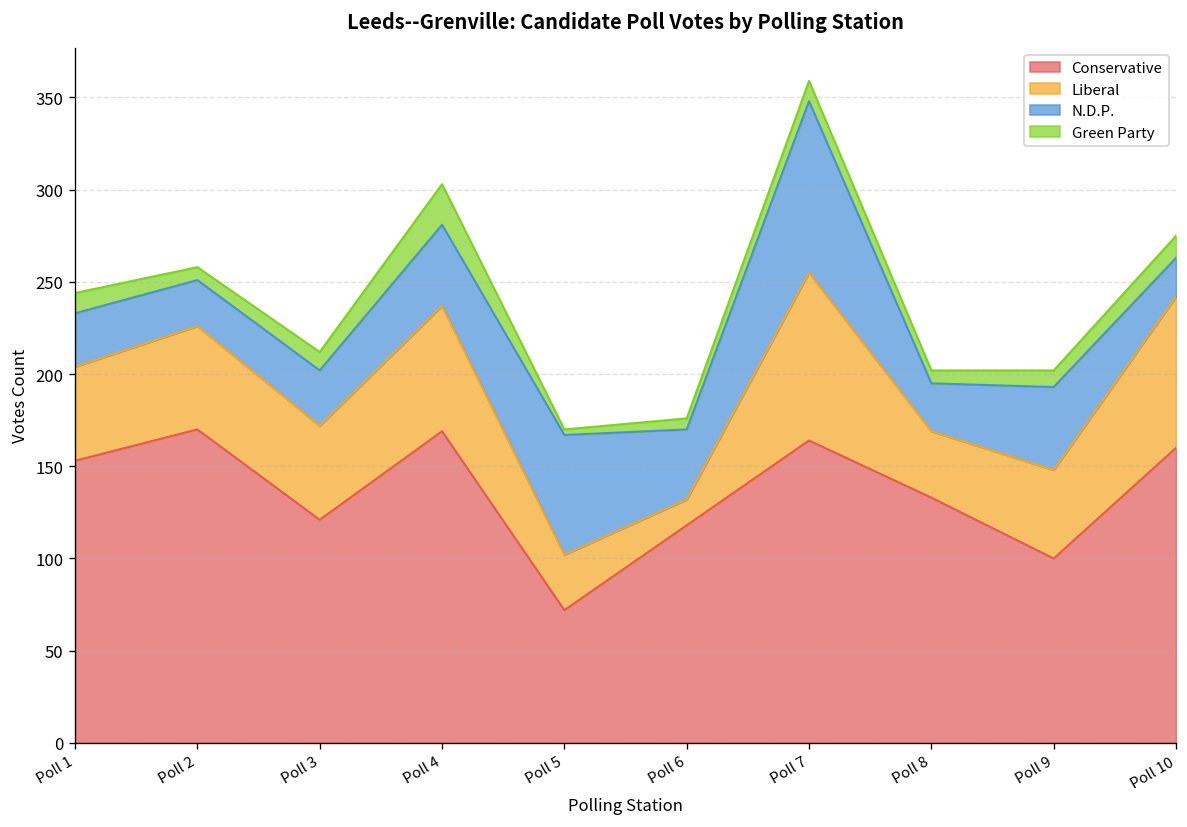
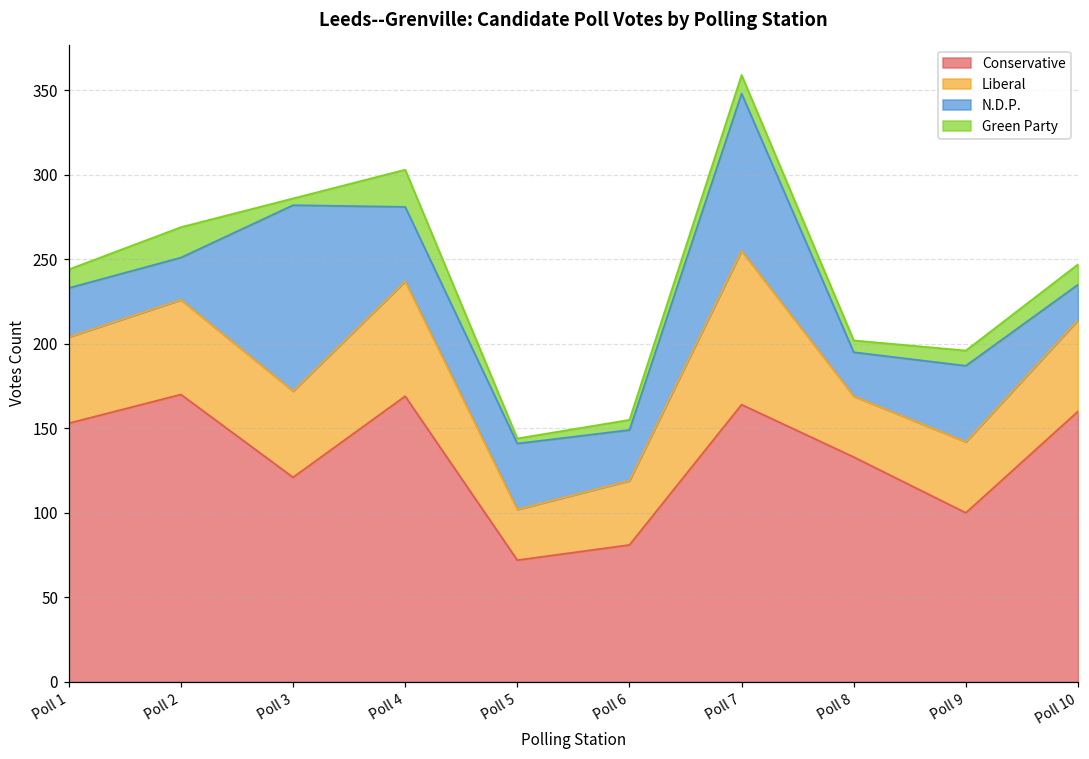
  {
    "Conservative": {
      "Poll 1": 153,
      "Poll 2": 170,
      "Poll 3": 121,
      "Poll 4": 169,
      "Poll 5": 72,
-     "Poll 6": 118,
+     "Poll 6": 81,
      "Poll 7": 164,
      "Poll 8": 133,
      "Poll 9": 100,
      "Poll 10": 160
    },
    "Liberal": {
      "Poll 1": 51,
      "Poll 2": 56,
      "Poll 3": 51,
      "Poll 4": 68,
      "Poll 5": 30,
-     "Poll 6": 14,
+     "Poll 6": 38,
      "Poll 7": 91,
      "Poll 8": 36,
-     "Poll 9": 48,
-     "Poll 10": 82
+     "Poll 9": 42,
+     "Poll 10": 54
    },
    "N.D.P.": {
      "Poll 1": 29,
      "Poll 2": 25,
-     "Poll 3": 30,
+     "Poll 3": 110,
      "Poll 4": 44,
-     "Poll 5": 65,
-     "Poll 6": 38,
+     "Poll 5": 39,
+     "Poll 6": 30,
      "Poll 7": 93,
      "Poll 8": 26,
      "Poll 9": 45,
      "Poll 10": 21
    },
    "Green Party": {
      "Poll 1": 11,
-     "Poll 2": 7,
-     "Poll 3": 10,
+     "Poll 2": 18,
+     "Poll 3": 4,
      "Poll 4": 22,
      "Poll 5": 3,
      "Poll 6": 6,
      "Poll 7": 11,
      "Poll 8": 7,
      "Poll 9": 9,
      "Poll 10": 12
    }
  }
